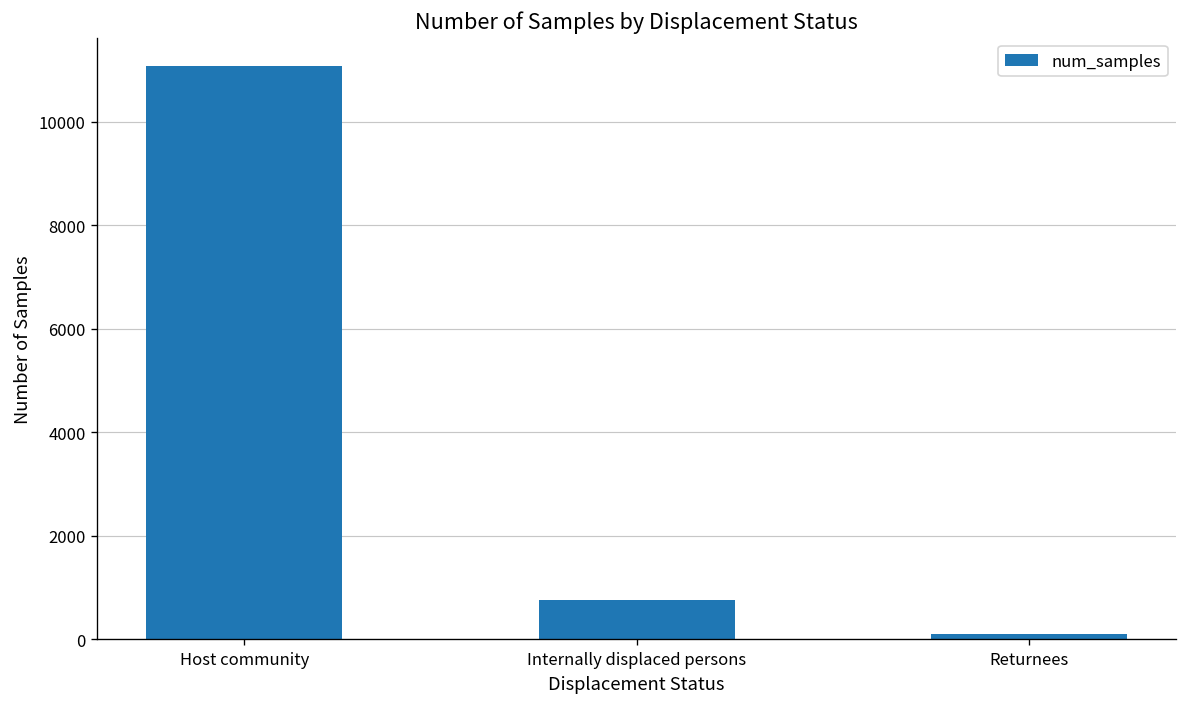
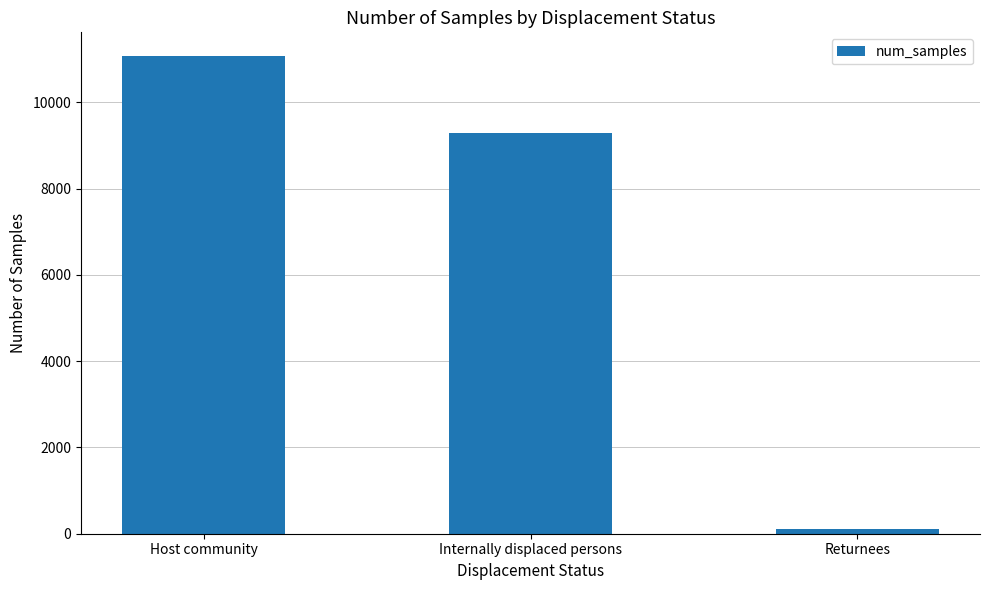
  {
    "Host community": 11100,
-   "Internally displaced persons": 800,
+   "Internally displaced persons": 9300,
    "Returnees": 100
  }
